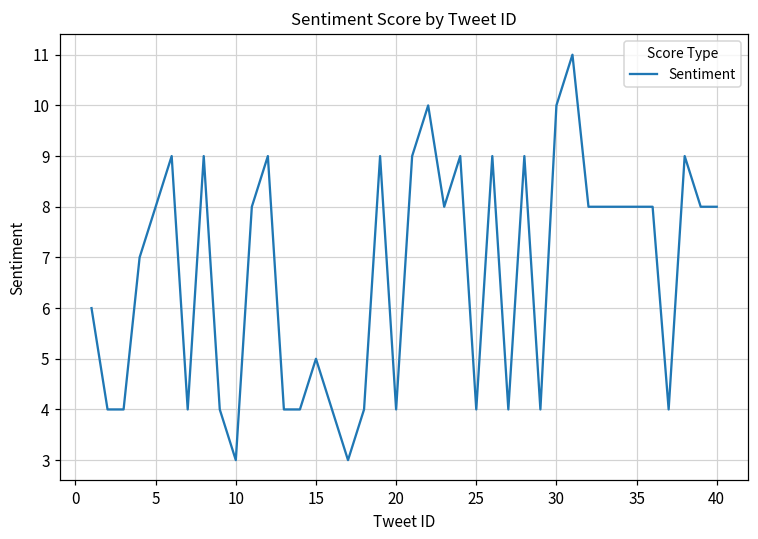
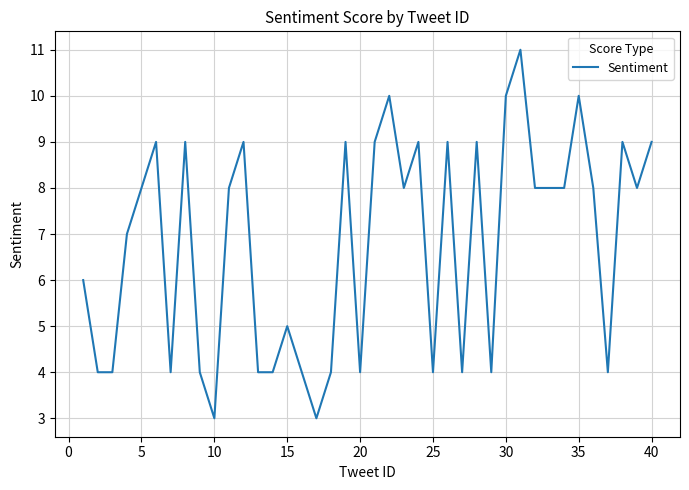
  {
    "5": 8,
    "10": 3,
    "15": 5,
    "20": 4,
    "25": 4,
    "30": 10,
-   "35": 8,
-   "40": 8
+   "35": 10,
+   "40": 9
  }
